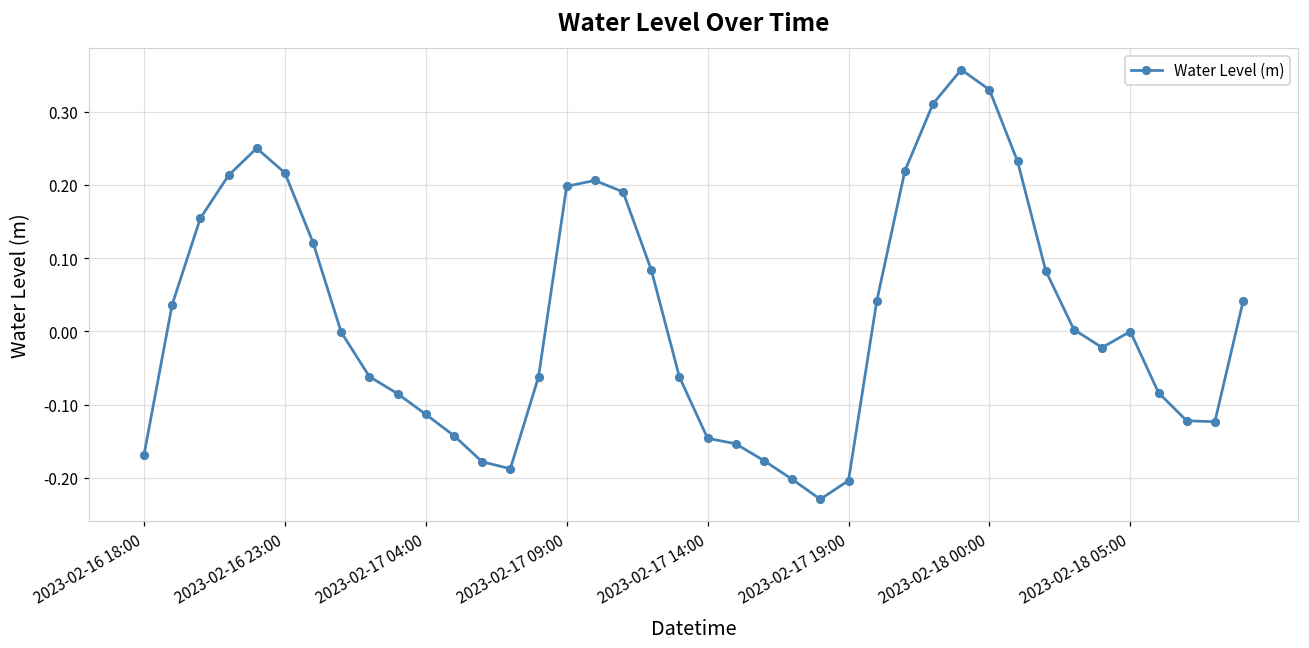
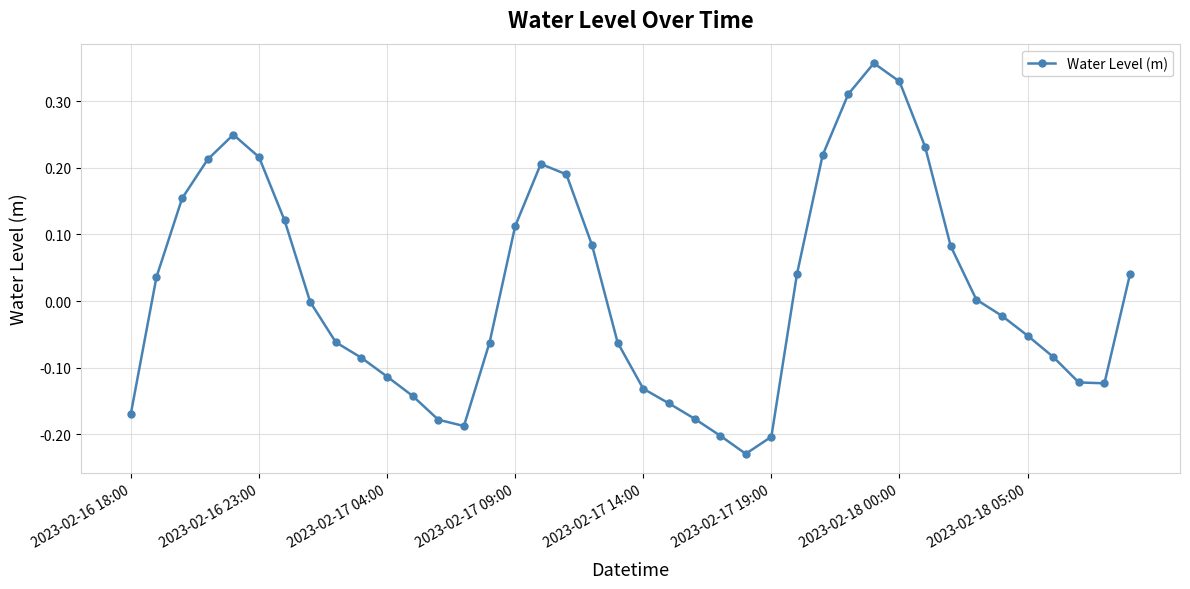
  {
    "2023-02-16 18:00": -0.17,
    "2023-02-16 23:00": 0.22,
    "2023-02-17 04:00": -0.11,
-   "2023-02-17 09:00": 0.20,
-   "2023-02-17 14:00": -0.15,
+   "2023-02-17 09:00": 0.11,
+   "2023-02-17 14:00": -0.13,
    "2023-02-17 19:00": -0.20,
    "2023-02-18 00:00": 0.33,
-   "2023-02-18 05:00": 0.00
+   "2023-02-18 05:00": -0.05
  }
